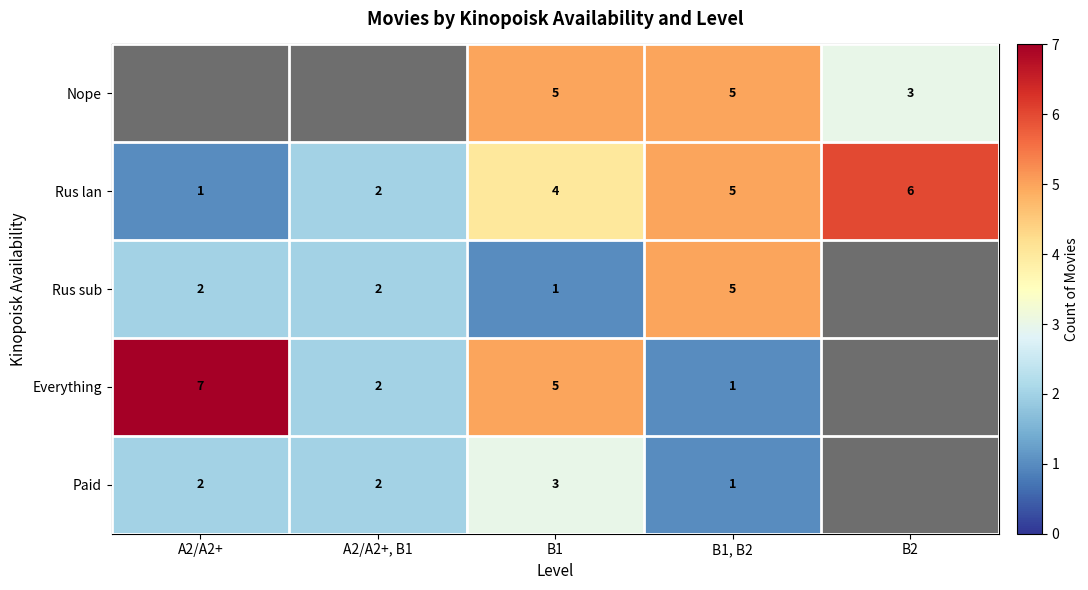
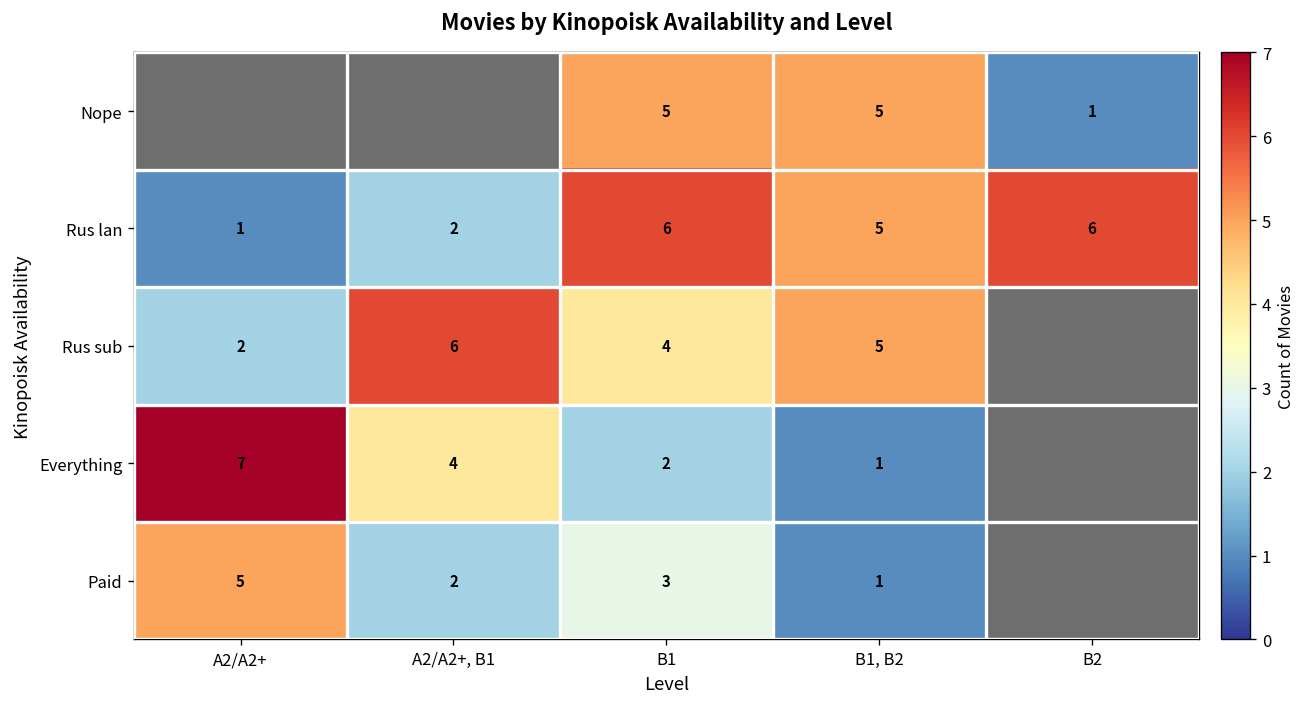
  {
    "Nope": {
      "B1": 5,
      "B1, B2": 5,
-     "B2": 3
+     "B2": 1
    },
    "Rus lan": {
      "A2/A2+": 1,
      "A2/A2+, B1": 2,
-     "B1": 4,
+     "B1": 6,
      "B1, B2": 5,
      "B2": 6
    },
    "Rus sub": {
      "A2/A2+": 2,
-     "A2/A2+, B1": 2,
-     "B1": 1,
+     "A2/A2+, B1": 6,
+     "B1": 4,
      "B1, B2": 5
    },
    "Everything": {
      "A2/A2+": 7,
-     "A2/A2+, B1": 2,
-     "B1": 5,
+     "A2/A2+, B1": 4,
+     "B1": 2,
      "B1, B2": 1
    },
    "Paid": {
-     "A2/A2+": 2,
+     "A2/A2+": 5,
      "A2/A2+, B1": 2,
      "B1": 3,
      "B1, B2": 1
    }
  }
